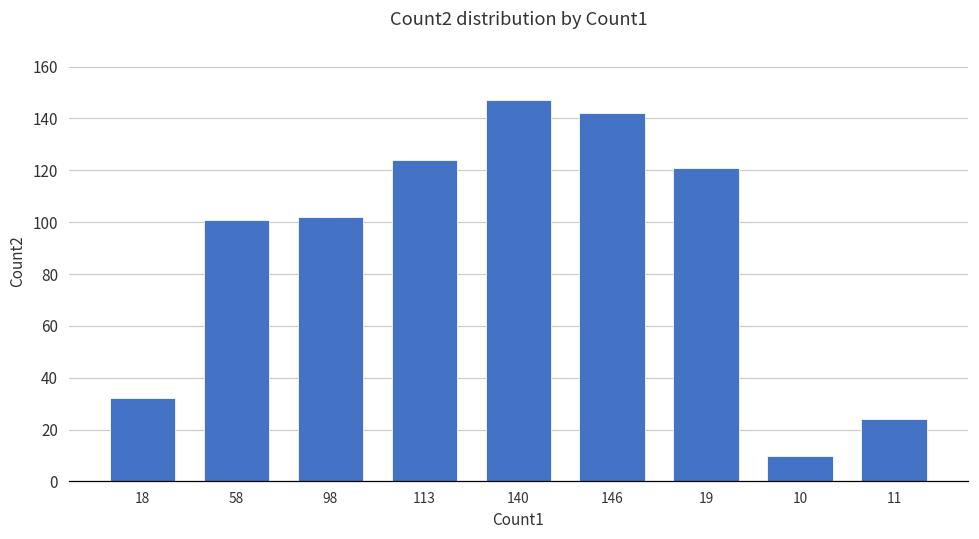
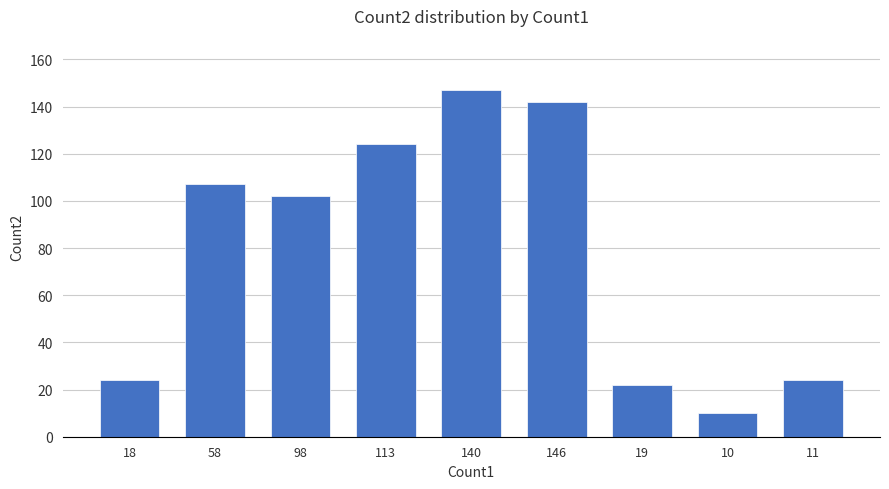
  {
-   "18": 32,
-   "58": 101,
+   "18": 24,
+   "58": 107,
    "98": 102,
    "113": 124,
    "140": 147,
    "146": 142,
-   "19": 121,
+   "19": 22,
    "10": 10,
    "11": 24
  }
